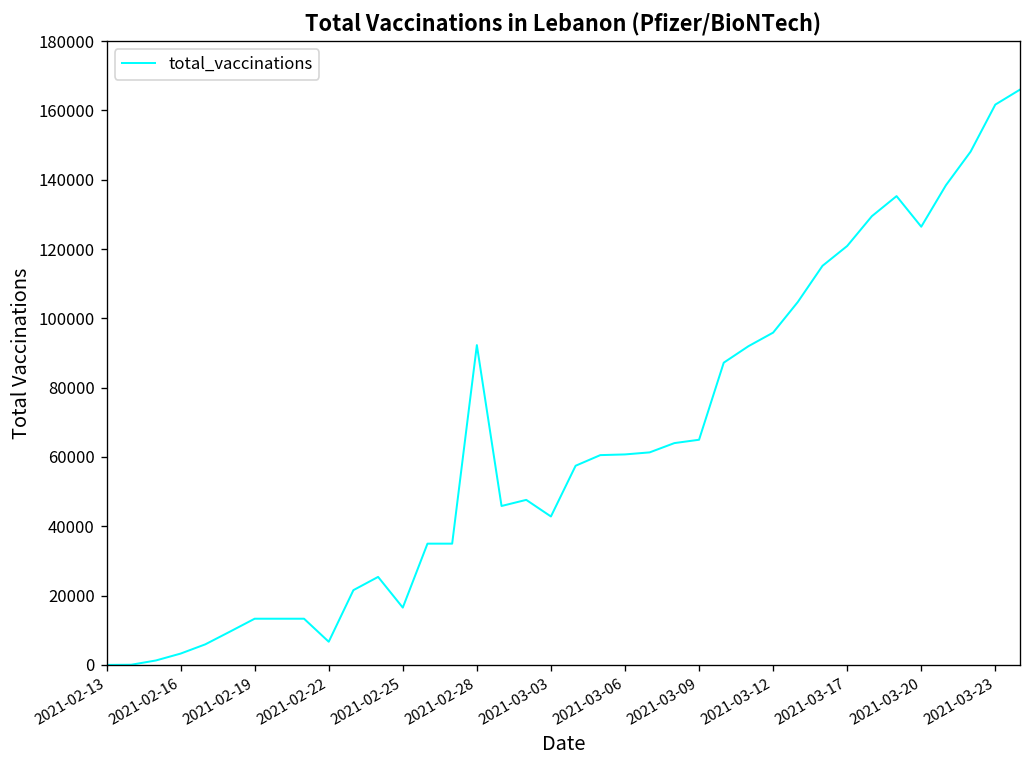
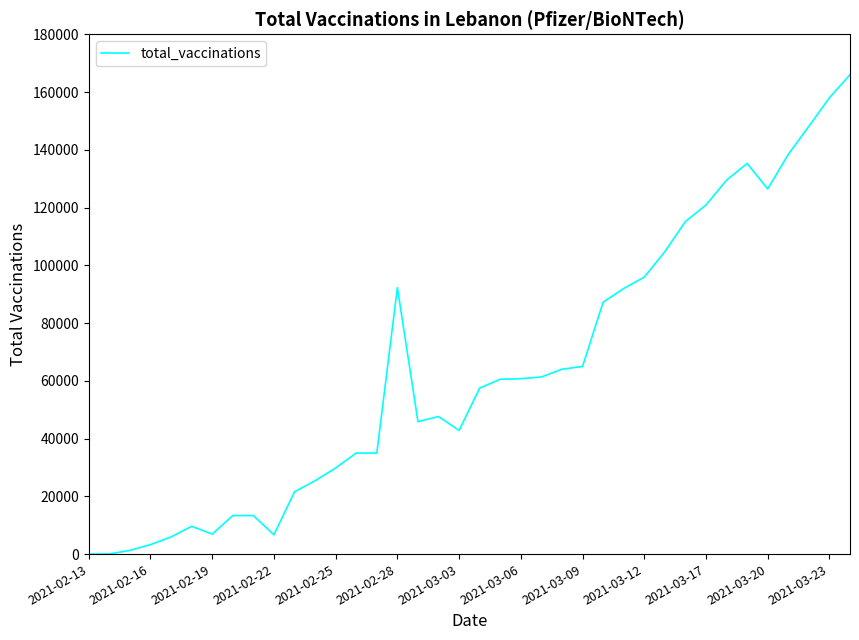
  {
    "2021-02-13": 0,
    "2021-02-16": 3000,
-   "2021-02-19": 13000,
+   "2021-02-19": 7000,
    "2021-02-22": 7000,
-   "2021-02-25": 17000,
+   "2021-02-25": 30000,
    "2021-02-28": 92000,
    "2021-03-03": 43000,
    "2021-03-06": 61000,
    "2021-03-09": 65000,
    "2021-03-12": 96000,
    "2021-03-17": 121000,
    "2021-03-20": 126000,
-   "2021-03-23": 162000
+   "2021-03-23": 158000
  }
